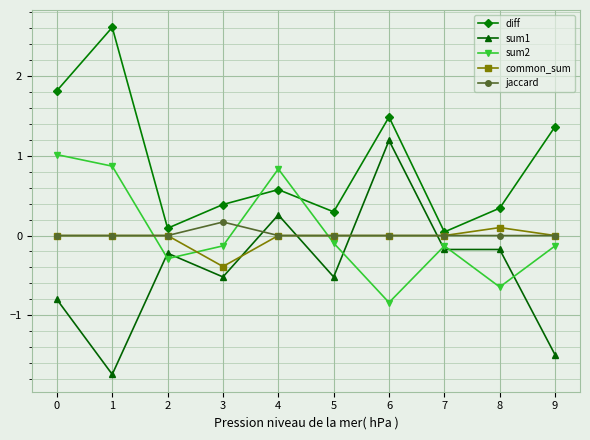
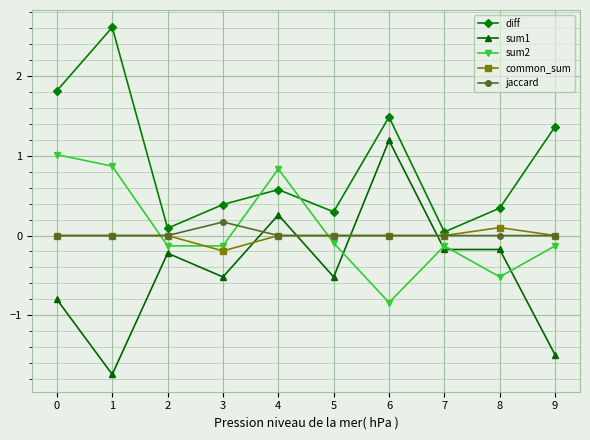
  {
    "sum2": {
      "0": 1.0,
      "1": 0.9,
-     "2": -0.3,
+     "2": -0.1,
      "3": -0.1,
      "4": 0.8,
      "5": -0.1,
      "6": -0.8,
      "7": -0.1,
-     "8": -0.6,
+     "8": -0.5,
      "9": -0.1
    },
    "common_sum": {
-     "3": -0.4,
+     "3": -0.2,
      "8": 0.1
    },
    "jaccard": {
      "3": 0.2,
      "8": 0.0
    }
  }
